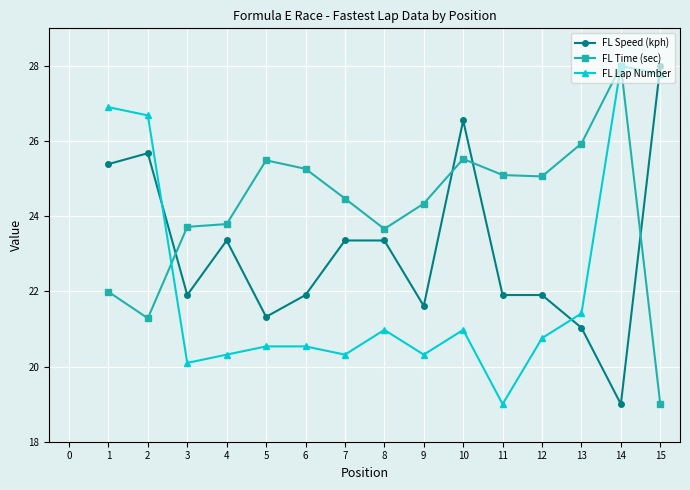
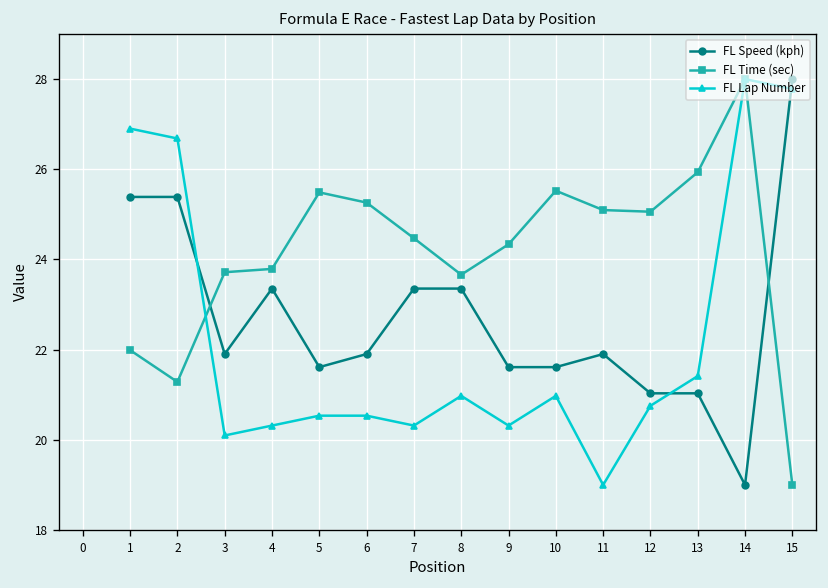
  {
    "FL Speed (kph)": {
      "1": 25.4,
-     "2": 25.7,
+     "2": 25.4,
      "3": 21.9,
      "4": 23.4,
-     "5": 21.3,
+     "5": 21.6,
      "6": 21.9,
      "7": 23.4,
      "8": 23.4,
      "9": 21.6,
-     "10": 26.5,
+     "10": 21.6,
      "11": 21.9,
-     "12": 21.9,
+     "12": 21.0,
      "13": 21.0,
      "14": 19.0
    }
  }
